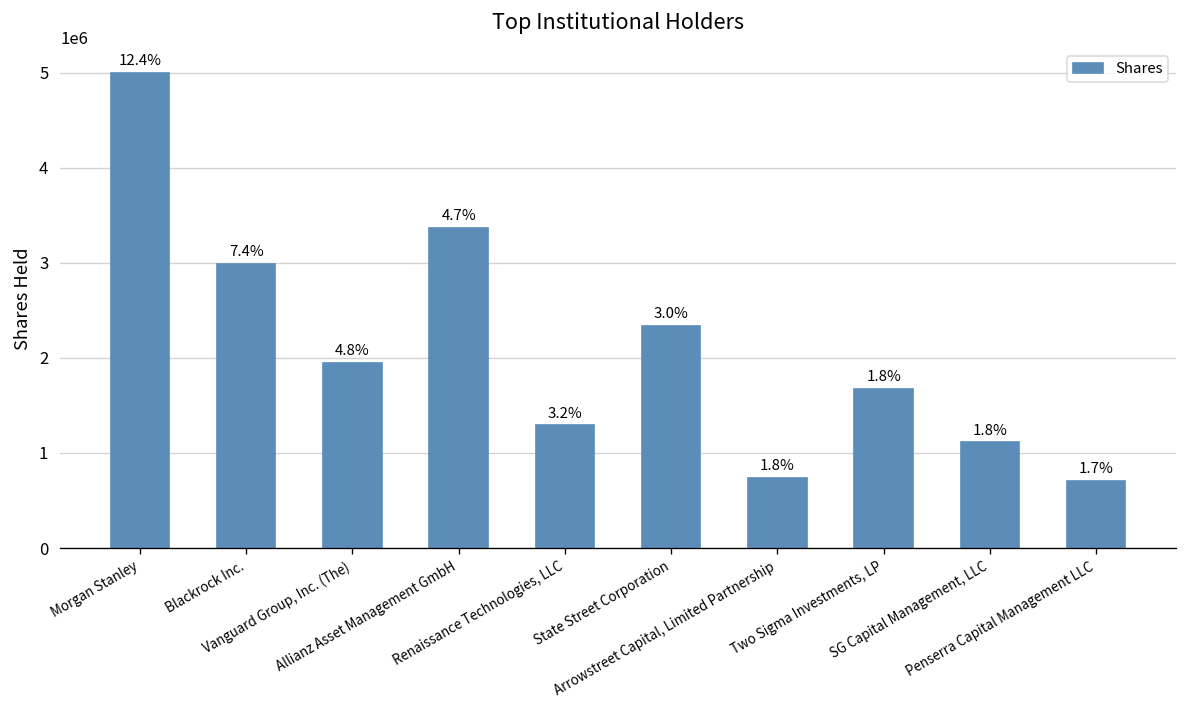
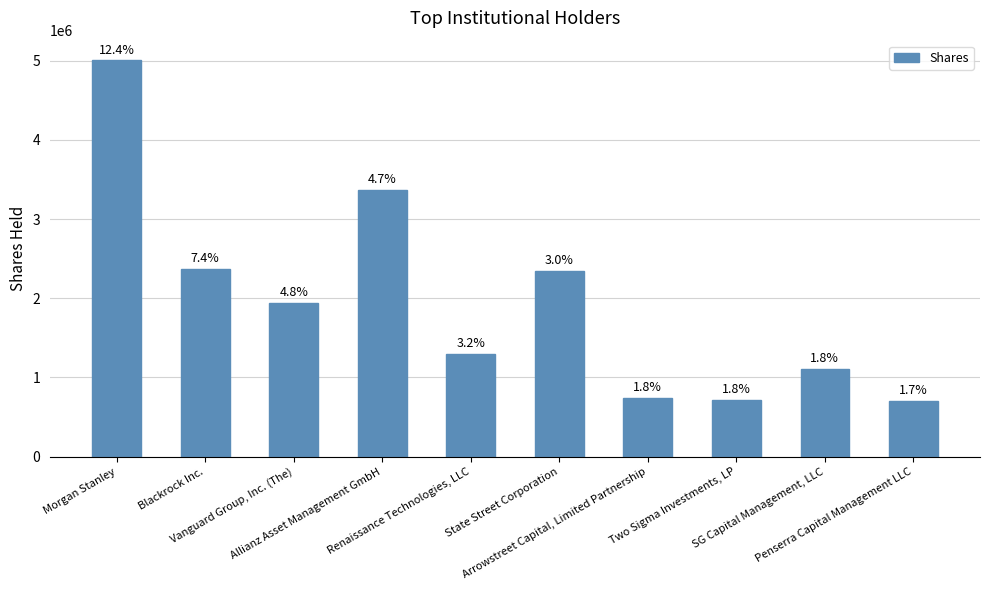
  {
-   "Blackrock Inc.": 3000000,
-   "Two Sigma Investments, LP": 1700000
+   "Blackrock Inc.": 2400000,
+   "Two Sigma Investments, LP": 700000
  }
